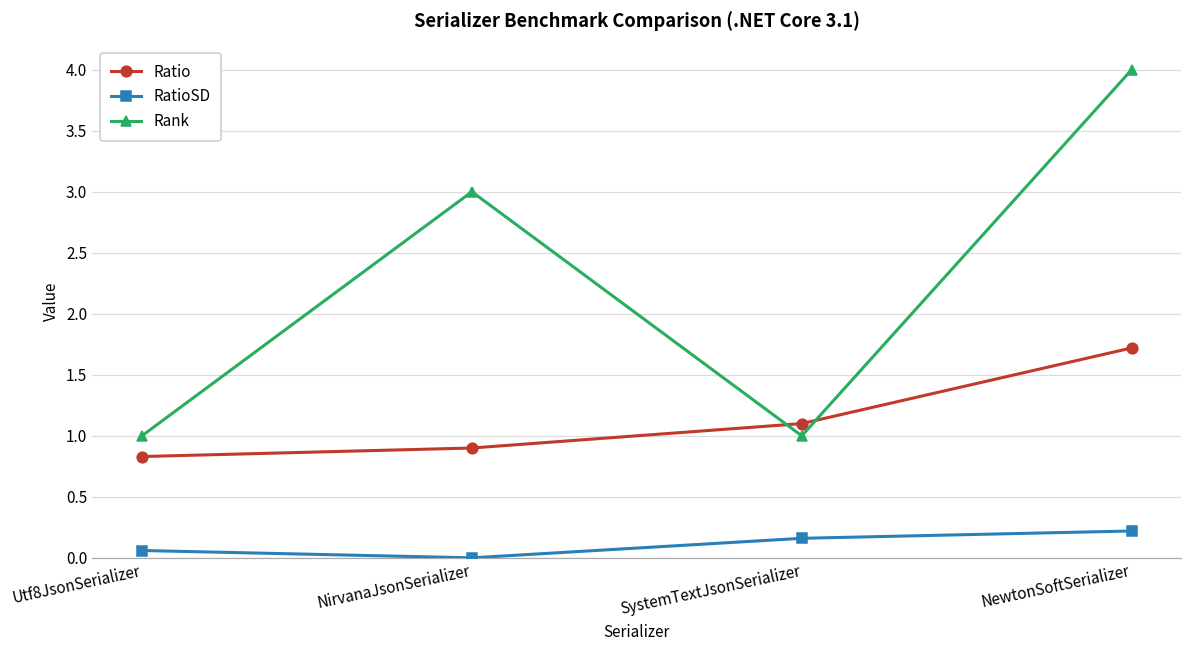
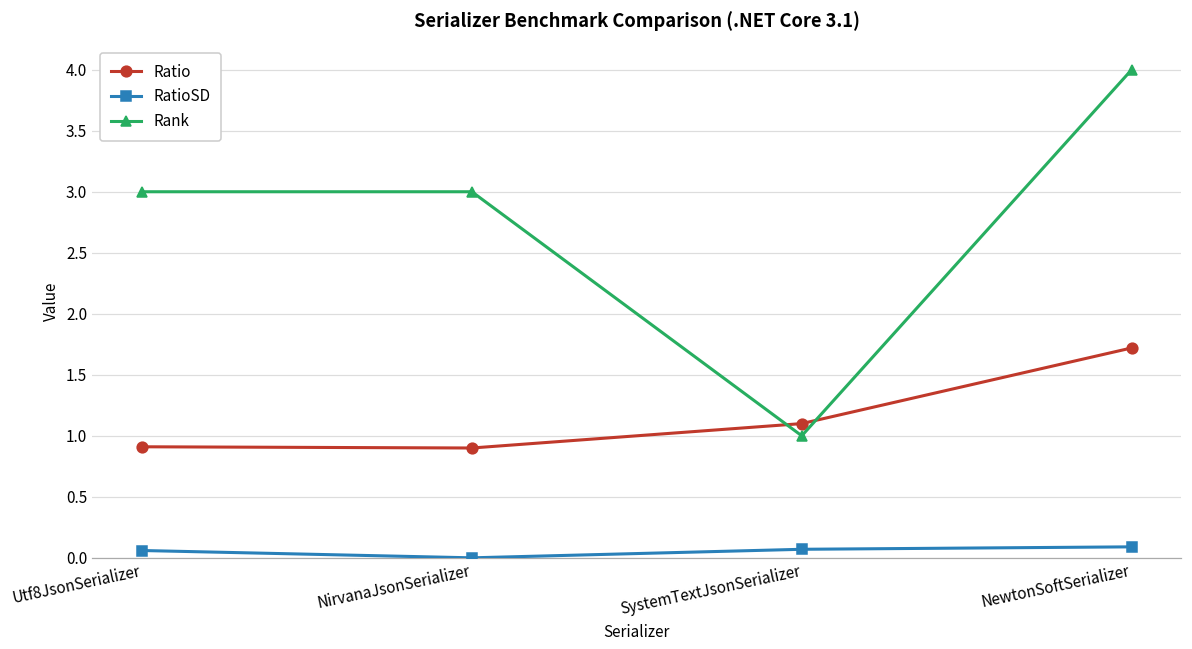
  {
    "Ratio": {
-     "Utf8JsonSerializer": 0.83,
+     "Utf8JsonSerializer": 0.91,
      "NirvanaJsonSerializer": 0.90,
      "SystemTextJsonSerializer": 1.10,
      "NewtonSoftSerializer": 1.72
    },
    "RatioSD": {
      "Utf8JsonSerializer": 0.06,
      "NirvanaJsonSerializer": 0.00,
-     "SystemTextJsonSerializer": 0.16,
-     "NewtonSoftSerializer": 0.22
+     "SystemTextJsonSerializer": 0.07,
+     "NewtonSoftSerializer": 0.09
    },
    "Rank": {
-     "Utf8JsonSerializer": 1,
+     "Utf8JsonSerializer": 3,
      "NirvanaJsonSerializer": 3,
      "SystemTextJsonSerializer": 1,
      "NewtonSoftSerializer": 4
    }
  }
